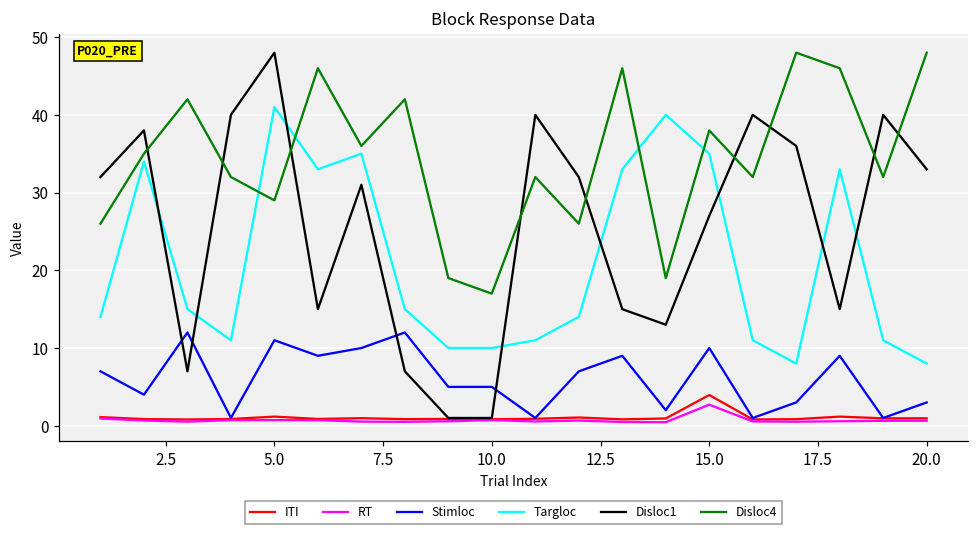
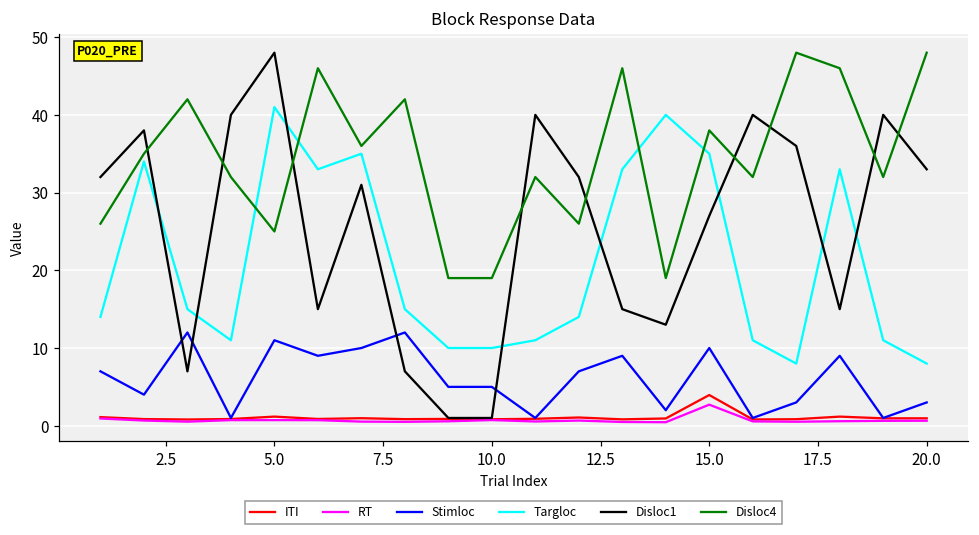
  {
    "ITI": {
      "5.0": 1,
      "15.0": 4
    },
    "RT": {
      "5.0": 1,
      "15.0": 3
    },
    "Stimloc": {
      "5.0": 11,
      "10.0": 5,
      "15.0": 10,
      "20.0": 3
    },
    "Targloc": {
      "5.0": 41,
      "10.0": 10,
      "15.0": 35,
      "20.0": 8
    },
    "Disloc1": {
      "5.0": 48,
      "15.0": 27,
      "20.0": 33
    },
    "Disloc4": {
-     "5.0": 29,
-     "10.0": 17,
+     "5.0": 25,
+     "10.0": 19,
      "15.0": 38,
      "20.0": 48
    }
  }
